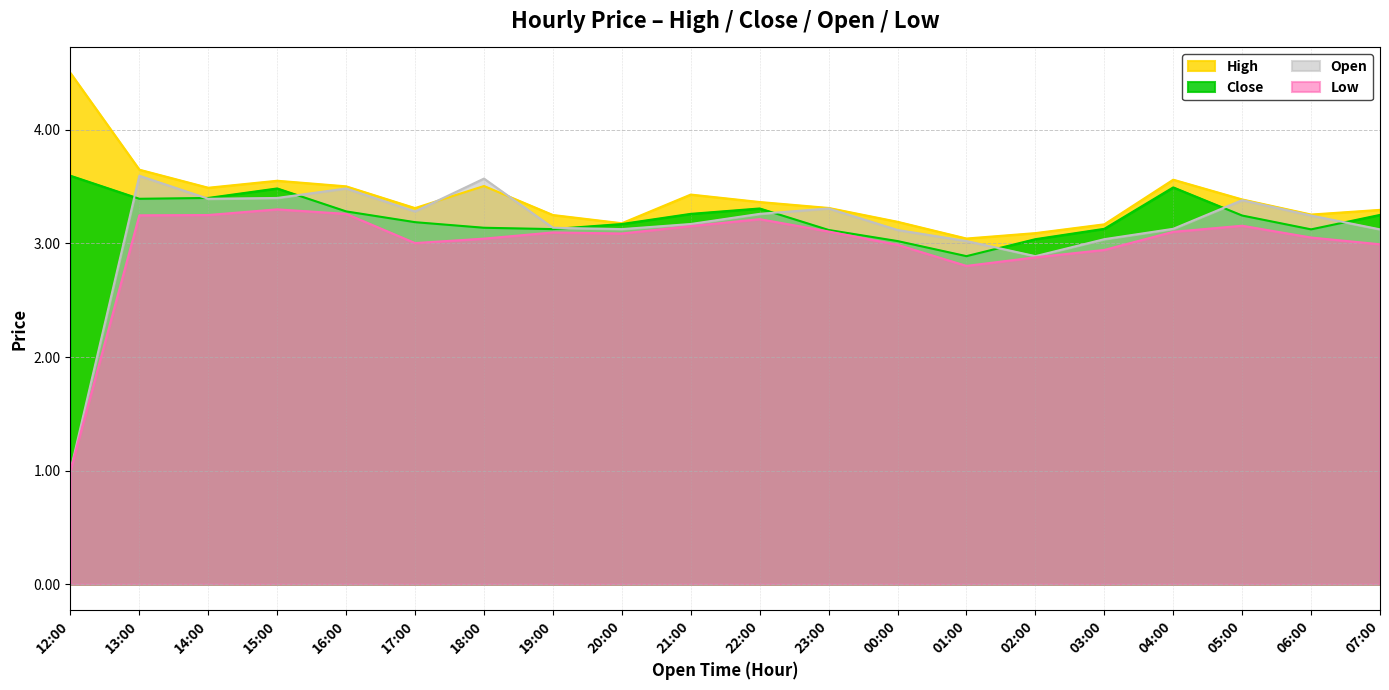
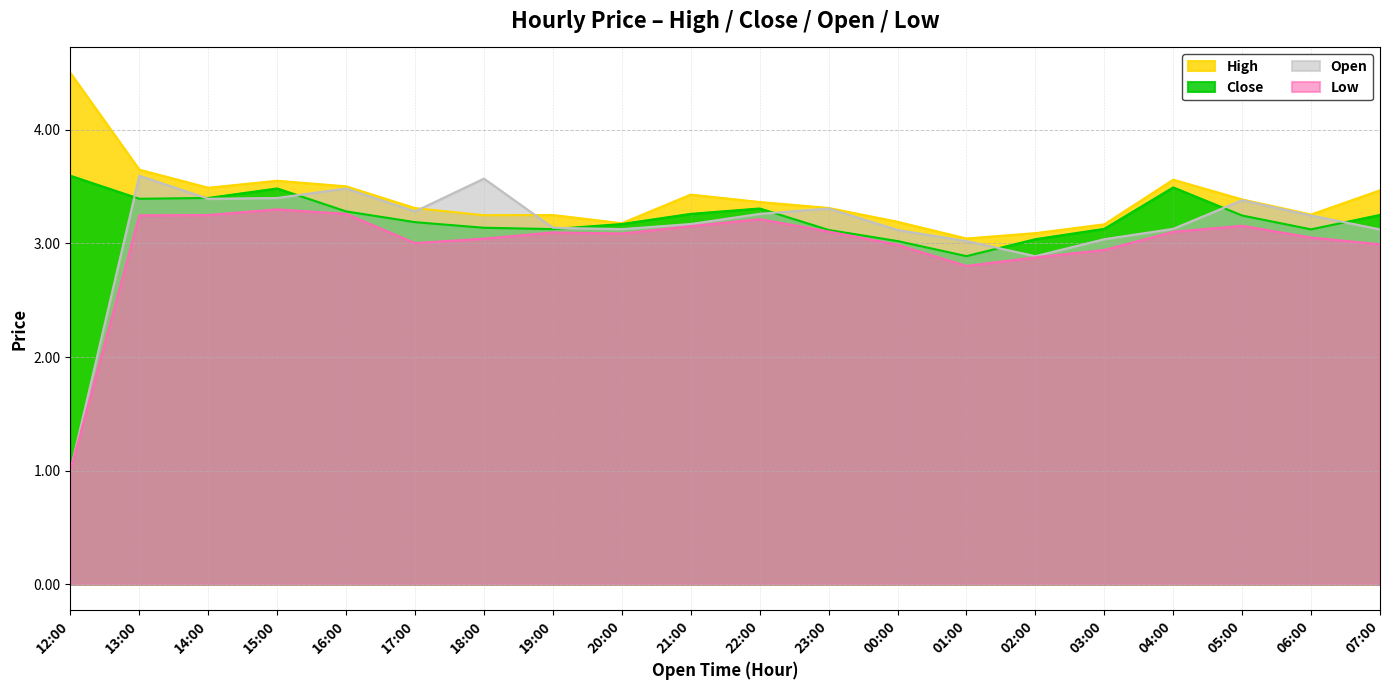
  {
    "High": {
      "12:00": 4.50,
      "13:00": 3.65,
      "14:00": 3.49,
      "15:00": 3.55,
      "17:00": 3.31,
-     "18:00": 3.51,
+     "18:00": 3.25,
      "19:00": 3.25,
      "21:00": 3.43,
      "22:00": 3.36,
      "00:00": 3.19,
      "01:00": 3.04,
      "02:00": 3.09,
      "03:00": 3.17,
      "04:00": 3.56,
-     "07:00": 3.30
+     "07:00": 3.47
    },
    "Close": {
      "12:00": 3.60,
      "13:00": 3.39,
      "15:00": 3.48,
      "17:00": 3.19,
      "18:00": 3.14,
      "21:00": 3.26,
      "22:00": 3.31,
      "00:00": 3.02,
      "01:00": 2.89,
      "02:00": 3.04,
      "03:00": 3.13,
      "04:00": 3.49,
      "05:00": 3.25,
      "06:00": 3.12,
      "07:00": 3.25
    },
    "Open": {
      "13:00": 3.60,
      "15:00": 3.40,
      "17:00": 3.28,
      "18:00": 3.57,
      "20:00": 3.13,
      "22:00": 3.26,
      "00:00": 3.12,
      "01:00": 3.02,
      "03:00": 3.04,
      "04:00": 3.13,
      "07:00": 3.12
    },
    "Low": {
      "13:00": 3.25,
      "14:00": 3.25,
      "15:00": 3.30,
      "17:00": 3.00,
      "18:00": 3.04,
      "19:00": 3.10,
      "20:00": 3.09,
      "22:00": 3.21,
      "00:00": 2.99,
      "01:00": 2.80,
      "03:00": 2.94,
      "04:00": 3.10,
      "05:00": 3.16,
      "06:00": 3.05,
      "07:00": 2.99
    }
  }
